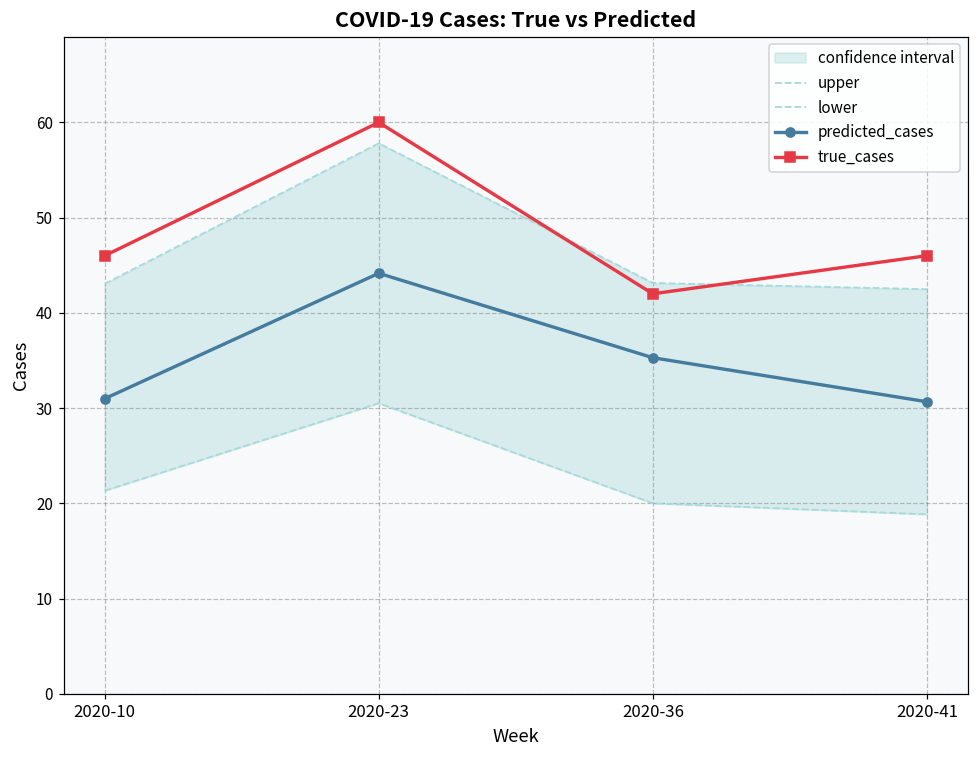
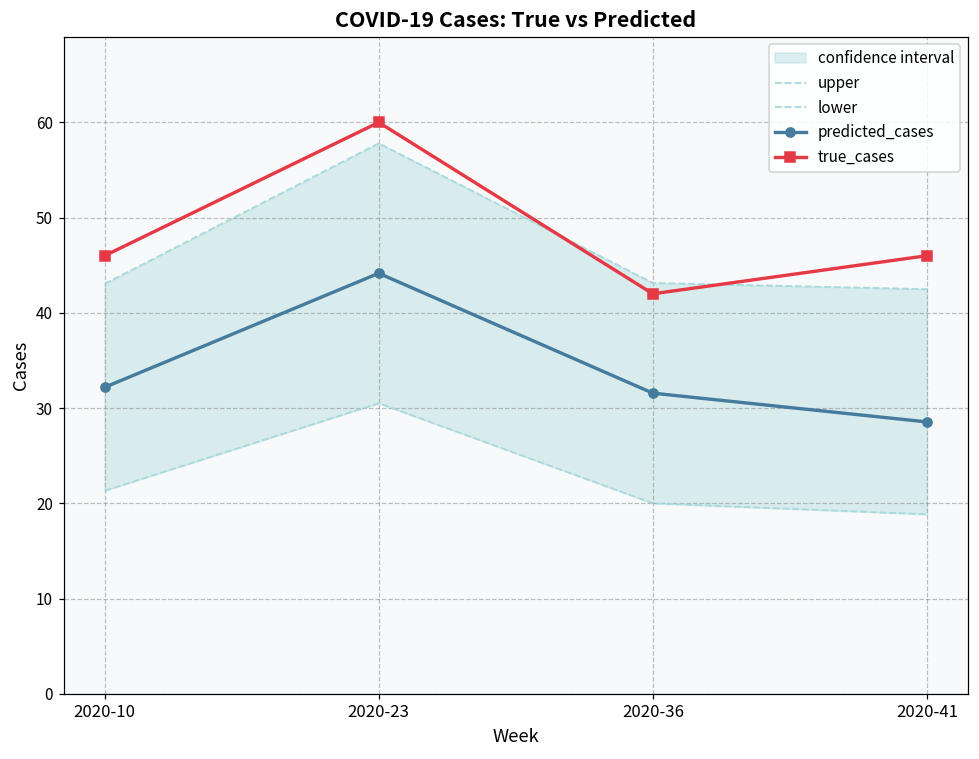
  {
    "predicted_cases": {
-     "2020-10": 31,
+     "2020-10": 32,
      "2020-23": 44,
-     "2020-36": 35,
-     "2020-41": 31
+     "2020-36": 32,
+     "2020-41": 29
    },
    "true_cases": {
      "2020-10": 46,
      "2020-23": 60,
      "2020-36": 42,
      "2020-41": 46
    }
  }
